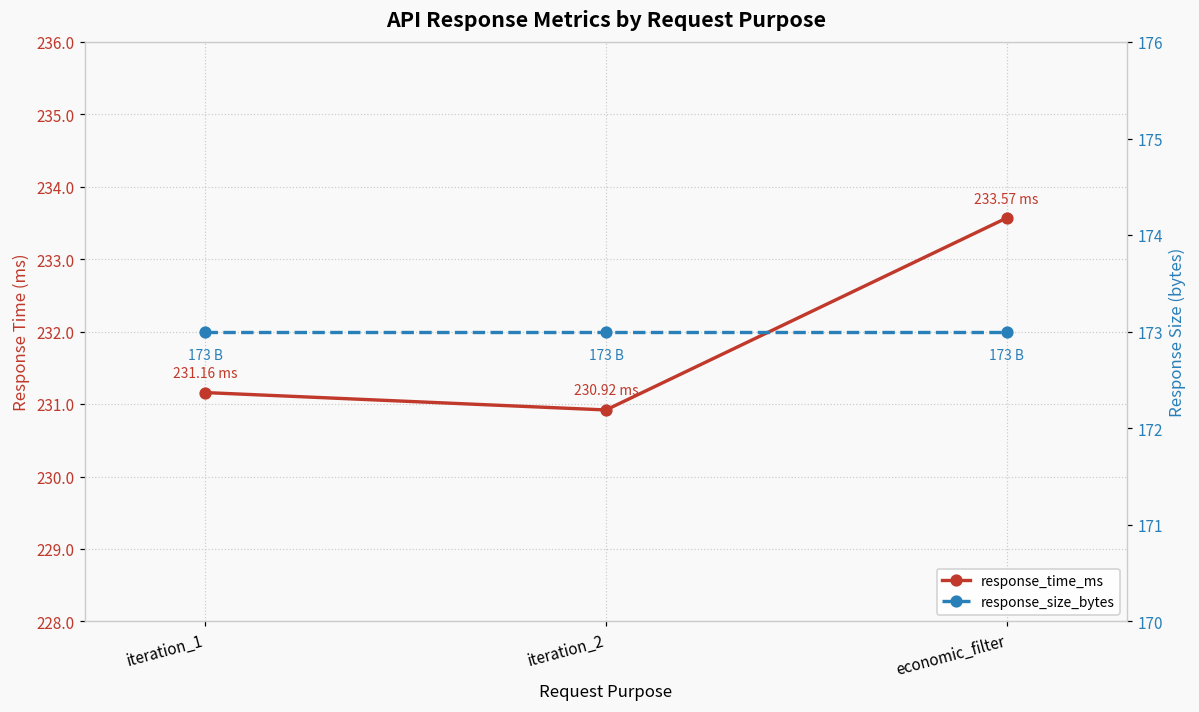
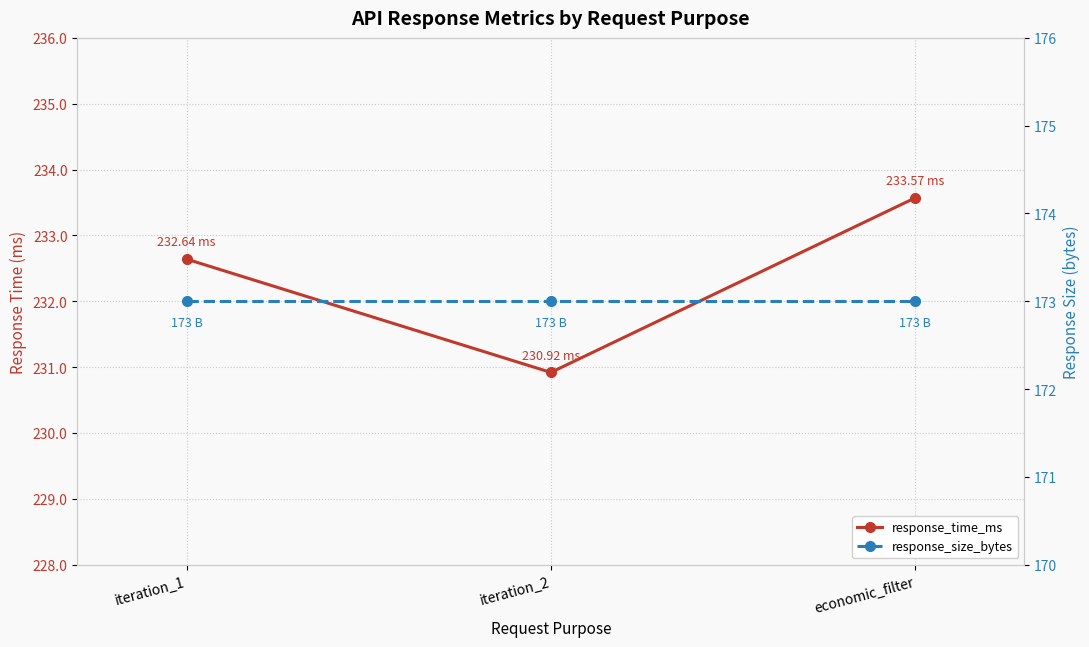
  {
    "response_time_ms": {
-     "iteration_1": 231.16,
+     "iteration_1": 232.64,
      "iteration_2": 230.92,
      "economic_filter": 233.57
    },
    "response_size_bytes": {
      "iteration_1": 173,
      "iteration_2": 173,
      "economic_filter": 173
    }
  }
